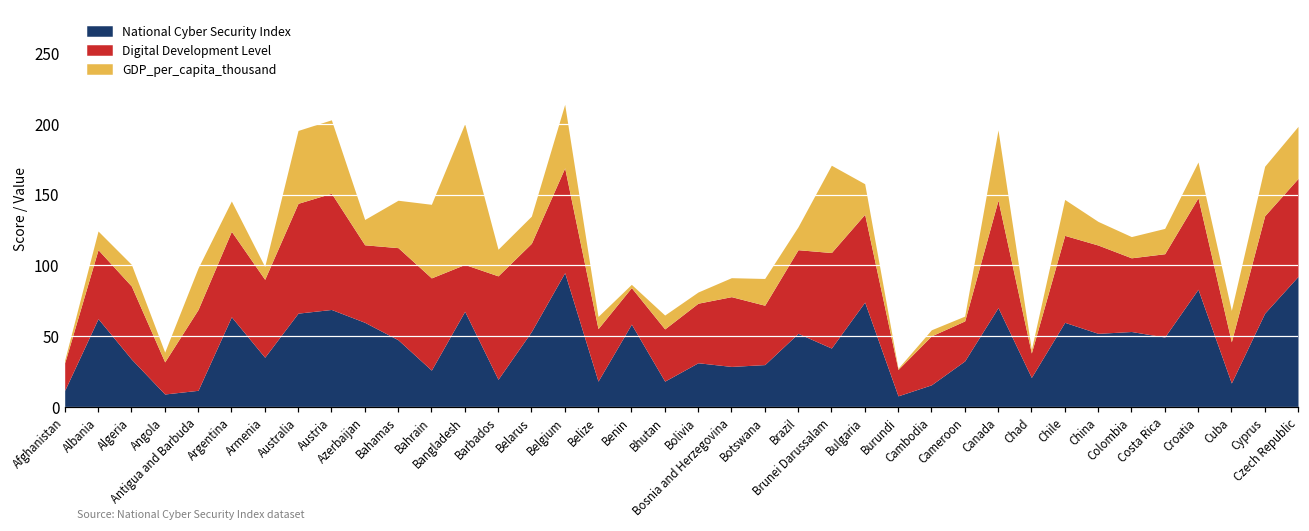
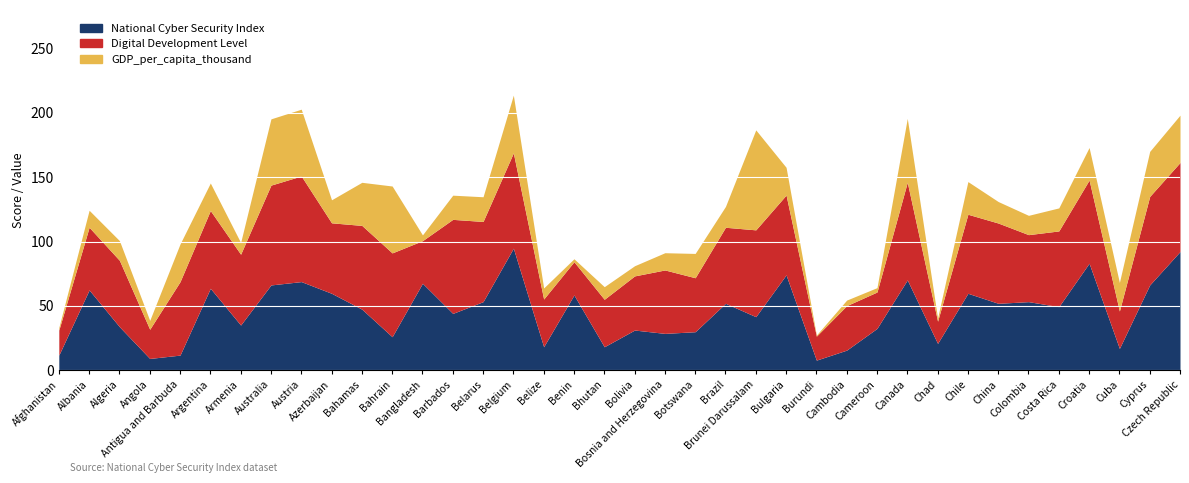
  {
    "National Cyber Security Index": {
-     "Barbados": 19
+     "Barbados": 44
    },
    "GDP_per_capita_thousand": {
      "Albania": 13,
      "Algeria": 15,
      "Angola": 7,
      "Antigua and Barbuda": 29,
      "Argentina": 21,
      "Armenia": 9,
      "Australia": 52,
      "Austria": 52,
      "Azerbaijan": 18,
      "Bahamas": 34,
      "Bahrain": 52,
-     "Bangladesh": 99,
+     "Bangladesh": 5,
      "Barbados": 19,
      "Belarus": 19,
      "Belgium": 45,
      "Belize": 9,
      "Benin": 2,
      "Bhutan": 10,
      "Bolivia": 8,
      "Bosnia and Herzegovina": 13,
      "Botswana": 19,
      "Brazil": 16,
-     "Brunei Darussalam": 62,
+     "Brunei Darussalam": 78,
      "Bulgaria": 22,
      "Cambodia": 4,
      "Cameroon": 3,
      "Canada": 50,
      "Chad": 2,
      "Chile": 25,
      "China": 17,
      "Colombia": 15,
      "Costa Rica": 18,
      "Croatia": 25,
      "Cuba": 22,
      "Cyprus": 35,
      "Czech Republic": 37
    }
  }
